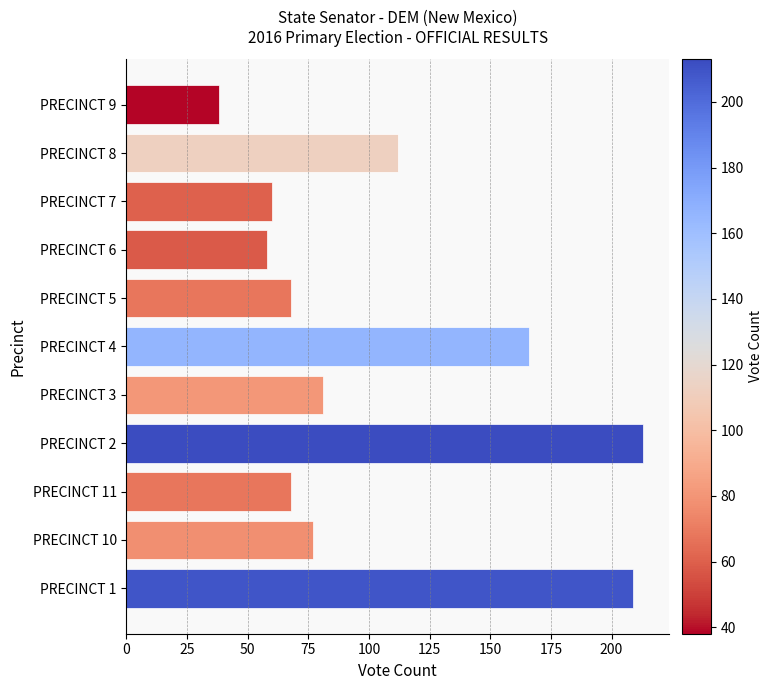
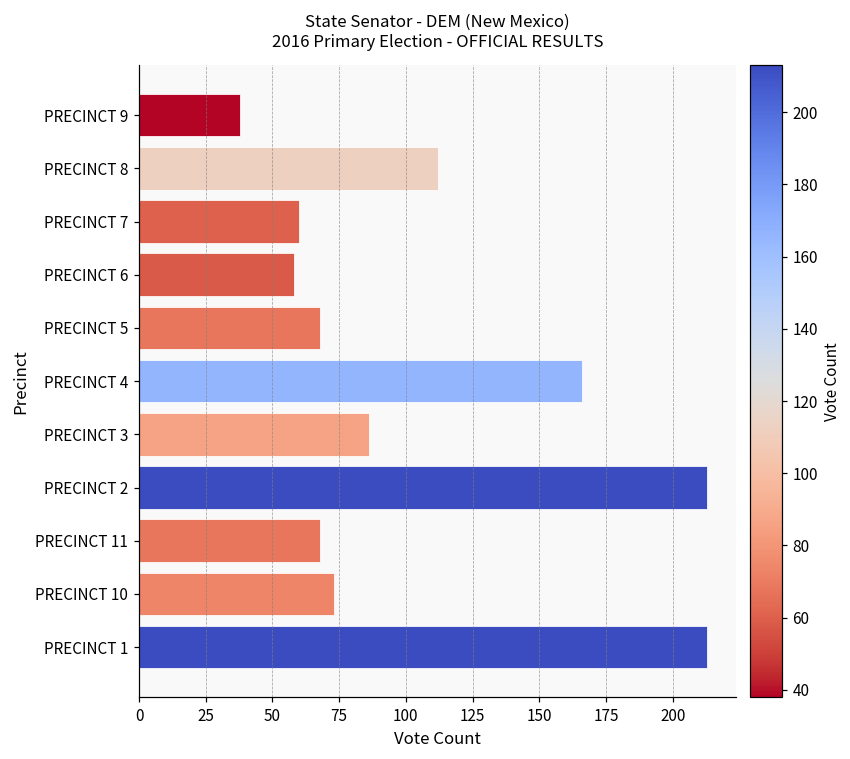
  {
    "PRECINCT 9": 38,
    "PRECINCT 8": 112,
    "PRECINCT 7": 60,
    "PRECINCT 6": 58,
    "PRECINCT 5": 68,
    "PRECINCT 4": 166,
-   "PRECINCT 3": 81,
+   "PRECINCT 3": 86,
    "PRECINCT 2": 213,
    "PRECINCT 11": 68,
-   "PRECINCT 10": 77,
-   "PRECINCT 1": 209
+   "PRECINCT 10": 73,
+   "PRECINCT 1": 213
  }
